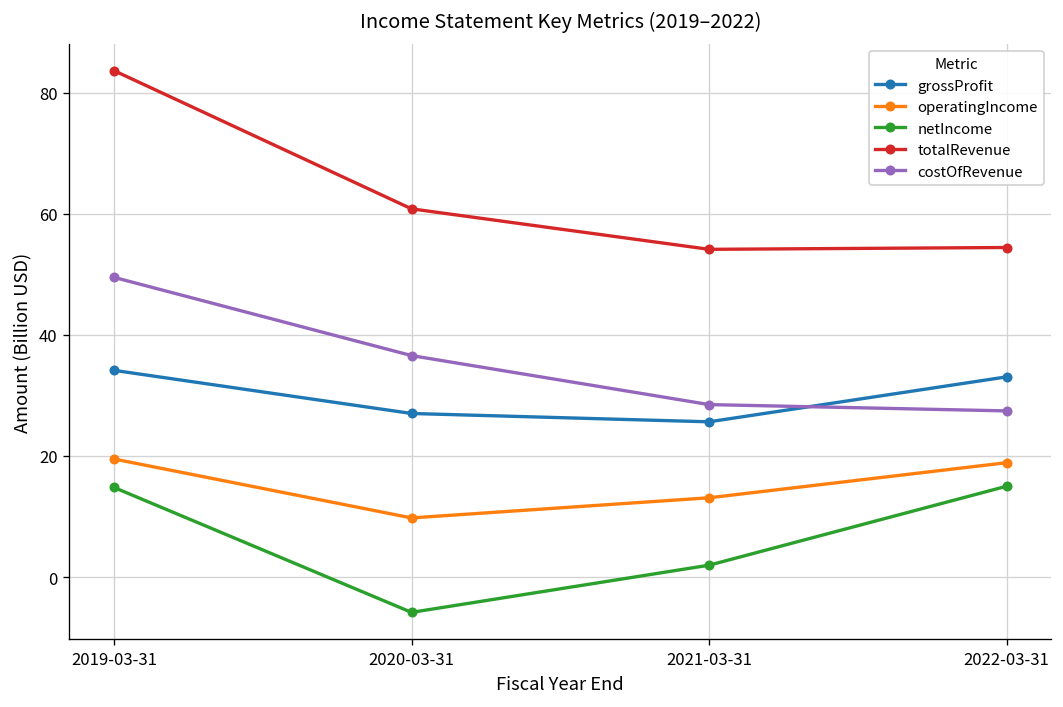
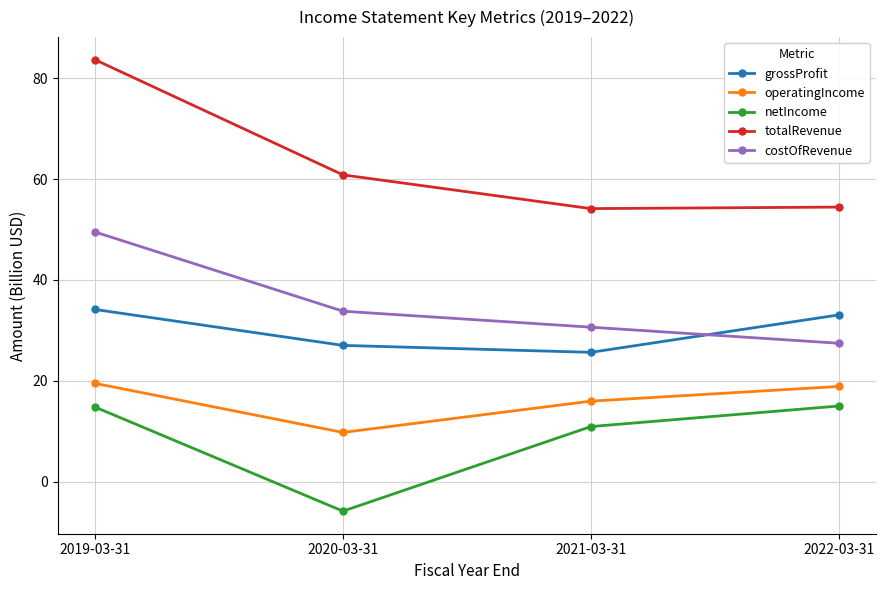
  {
    "grossProfit": {
      "2019-03-31": 34,
      "2020-03-31": 27,
      "2021-03-31": 26,
      "2022-03-31": 33
    },
    "operatingIncome": {
      "2019-03-31": 20,
      "2020-03-31": 10,
-     "2021-03-31": 13,
+     "2021-03-31": 16,
      "2022-03-31": 19
    },
    "netIncome": {
      "2019-03-31": 15,
      "2020-03-31": -6,
-     "2021-03-31": 2,
+     "2021-03-31": 11,
      "2022-03-31": 15
    },
    "totalRevenue": {
      "2019-03-31": 84,
      "2020-03-31": 61,
      "2021-03-31": 54,
      "2022-03-31": 54
    },
    "costOfRevenue": {
      "2019-03-31": 50,
-     "2020-03-31": 37,
-     "2021-03-31": 28,
+     "2020-03-31": 34,
+     "2021-03-31": 31,
      "2022-03-31": 27
    }
  }
